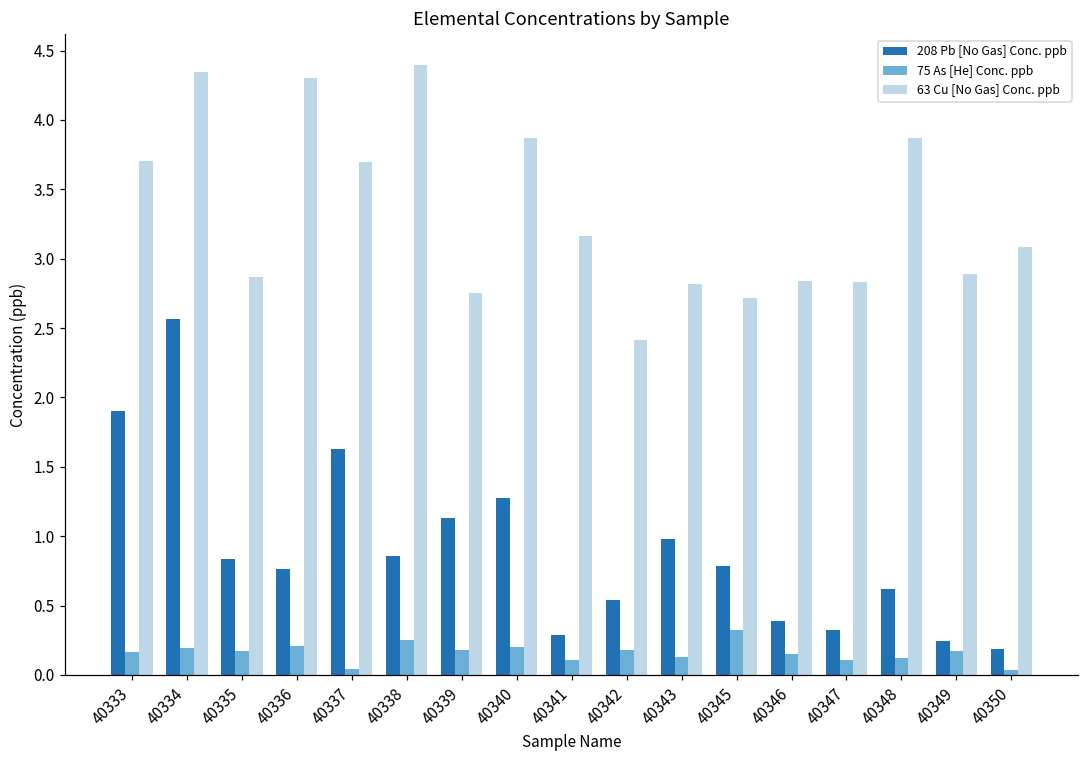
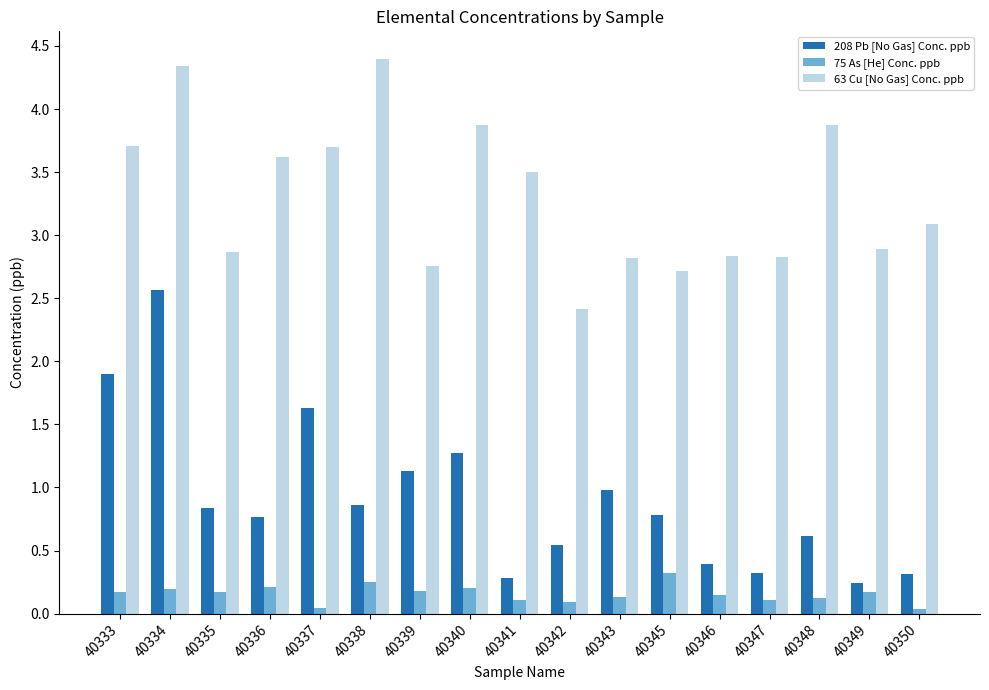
  {
    "208 Pb [No Gas] Conc. ppb": {
      "40333": 1.90,
      "40334": 2.57,
      "40335": 0.84,
      "40336": 0.76,
      "40337": 1.63,
      "40338": 0.86,
      "40339": 1.13,
      "40340": 1.28,
      "40341": 0.29,
      "40342": 0.54,
      "40343": 0.98,
      "40345": 0.78,
      "40346": 0.39,
      "40347": 0.32,
      "40348": 0.62,
      "40349": 0.24,
-     "40350": 0.19
+     "40350": 0.31
    },
    "75 As [He] Conc. ppb": {
      "40333": 0.17,
      "40334": 0.20,
      "40335": 0.17,
      "40336": 0.21,
      "40337": 0.04,
      "40338": 0.25,
      "40339": 0.18,
      "40340": 0.20,
      "40341": 0.11,
-     "40342": 0.18,
+     "40342": 0.09,
      "40343": 0.13,
      "40345": 0.32,
      "40346": 0.15,
      "40347": 0.11,
      "40348": 0.12,
      "40349": 0.17,
      "40350": 0.04
    },
    "63 Cu [No Gas] Conc. ppb": {
      "40333": 3.71,
      "40334": 4.34,
      "40335": 2.87,
-     "40336": 4.31,
+     "40336": 3.62,
      "40337": 3.70,
      "40338": 4.40,
      "40339": 2.75,
      "40340": 3.87,
-     "40341": 3.16,
+     "40341": 3.50,
      "40342": 2.42,
      "40343": 2.82,
      "40345": 2.72,
      "40346": 2.84,
      "40347": 2.83,
      "40348": 3.87,
      "40349": 2.89,
      "40350": 3.09
    }
  }
